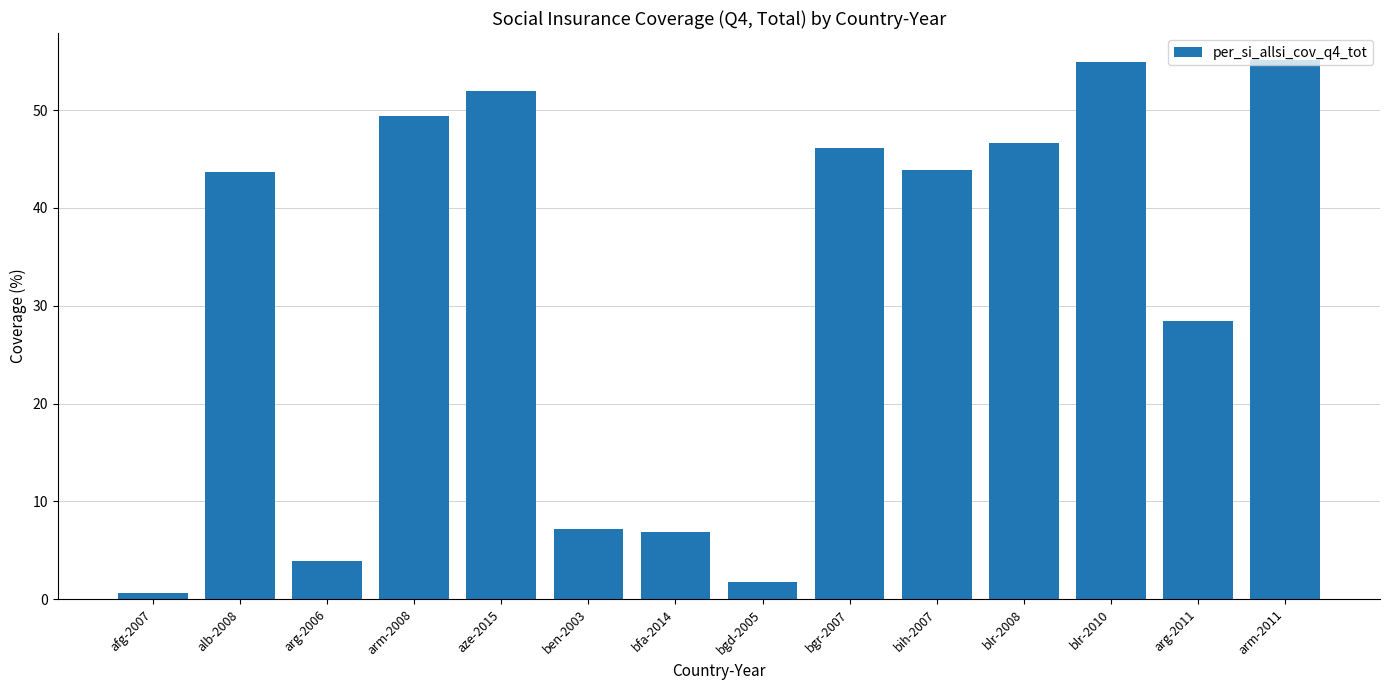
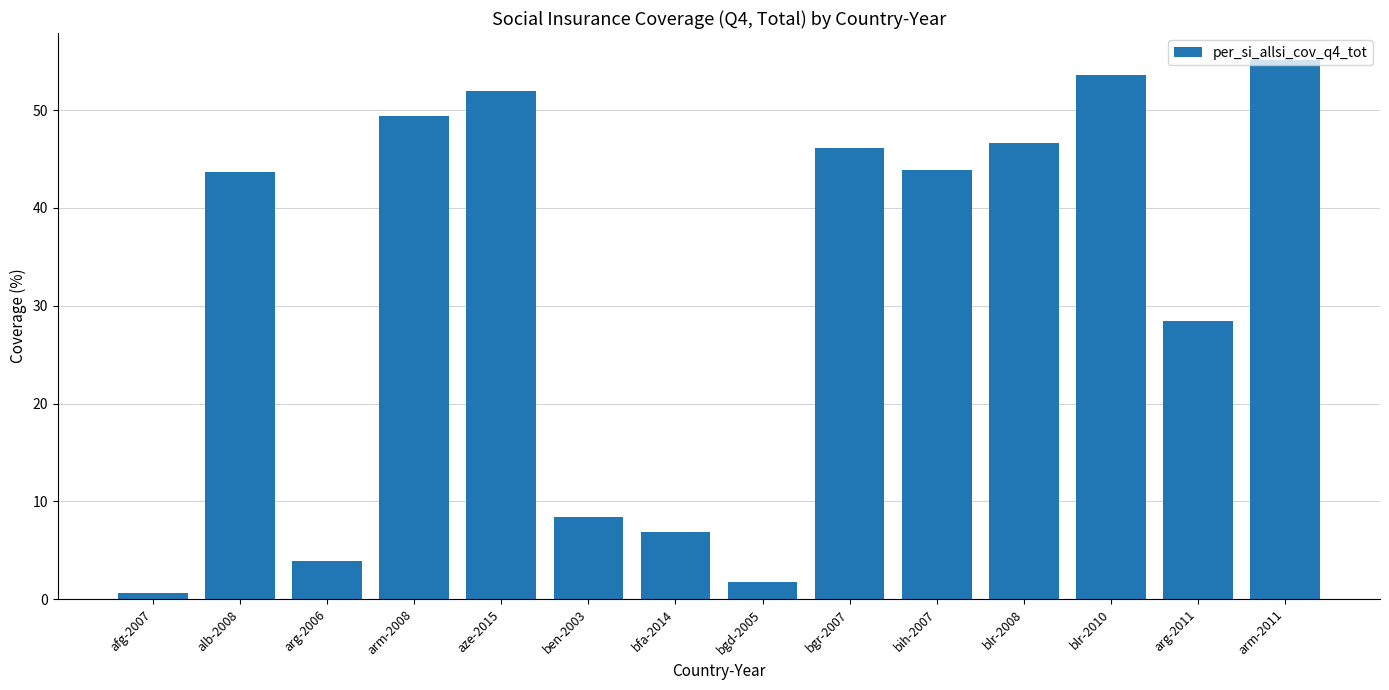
  {
    "afg-2007": 1,
    "alb-2008": 44,
    "arg-2006": 4,
    "arm-2008": 49,
    "aze-2015": 52,
-   "ben-2003": 7,
+   "ben-2003": 8,
    "bfa-2014": 7,
    "bgd-2005": 2,
    "bgr-2007": 46,
    "bih-2007": 44,
    "blr-2008": 47,
-   "blr-2010": 55,
+   "blr-2010": 54,
    "arg-2011": 28
  }
